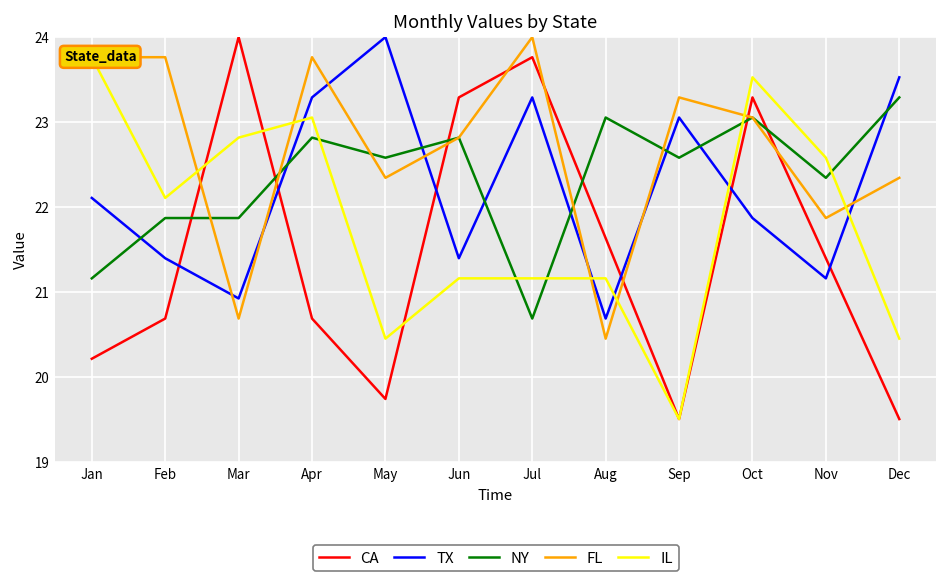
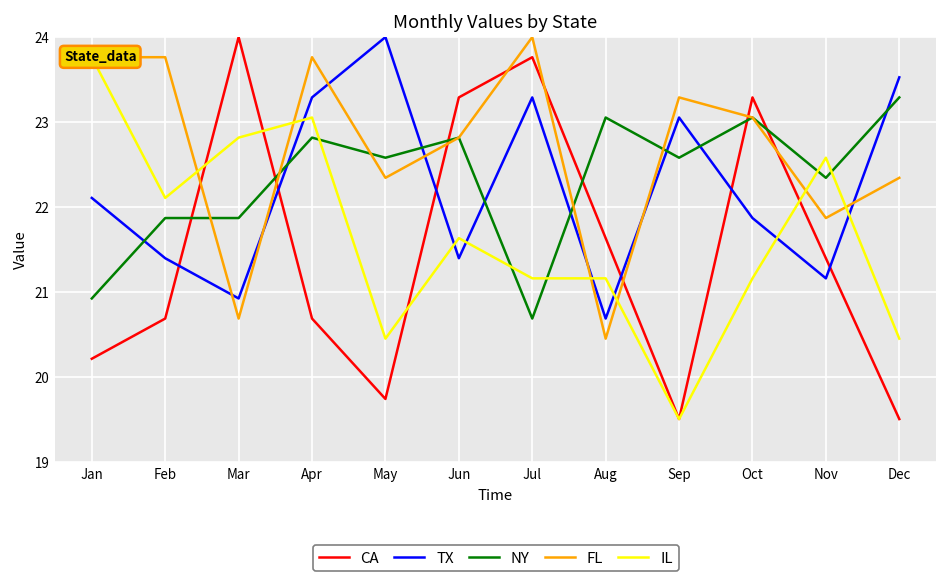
  {
    "CA": {
      "Jan": 20.2,
      "Feb": 20.7,
      "Mar": 24.0,
      "Apr": 20.7,
      "May": 19.7,
      "Jun": 23.3,
      "Jul": 23.8,
      "Aug": 21.6,
      "Oct": 23.3,
      "Nov": 21.4,
      "Dec": 19.5
    },
    "TX": {
      "Jan": 22.1,
      "Feb": 21.4,
      "Mar": 20.9,
      "Apr": 23.3,
      "May": 24.0,
      "Jun": 21.4,
      "Jul": 23.3,
      "Aug": 20.7,
      "Sep": 23.1,
      "Oct": 21.9,
      "Nov": 21.2,
      "Dec": 23.5
    },
    "NY": {
-     "Jan": 21.2,
+     "Jan": 20.9,
      "Feb": 21.9,
      "Mar": 21.9,
      "Apr": 22.8,
      "May": 22.6,
      "Jul": 20.7,
      "Aug": 23.1,
      "Sep": 22.6,
      "Nov": 22.3,
      "Dec": 23.3
    },
    "FL": {
      "Feb": 23.8,
      "Mar": 20.7,
      "Apr": 23.8,
      "May": 22.3,
      "Jul": 24.0,
      "Aug": 20.4,
      "Sep": 23.3,
      "Nov": 21.9,
      "Dec": 22.3
    },
    "IL": {
      "Feb": 22.1,
      "Mar": 22.8,
      "Apr": 23.1,
      "May": 20.4,
-     "Jun": 21.2,
+     "Jun": 21.6,
      "Jul": 21.2,
      "Aug": 21.2,
-     "Oct": 23.5,
+     "Oct": 21.2,
      "Nov": 22.6,
      "Dec": 20.4
    }
  }
